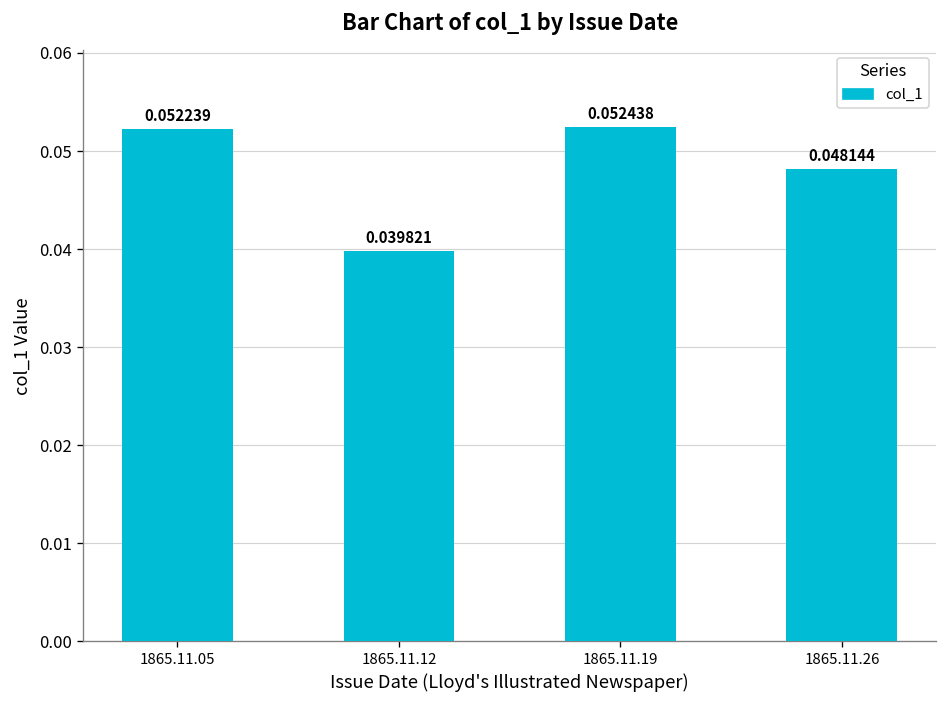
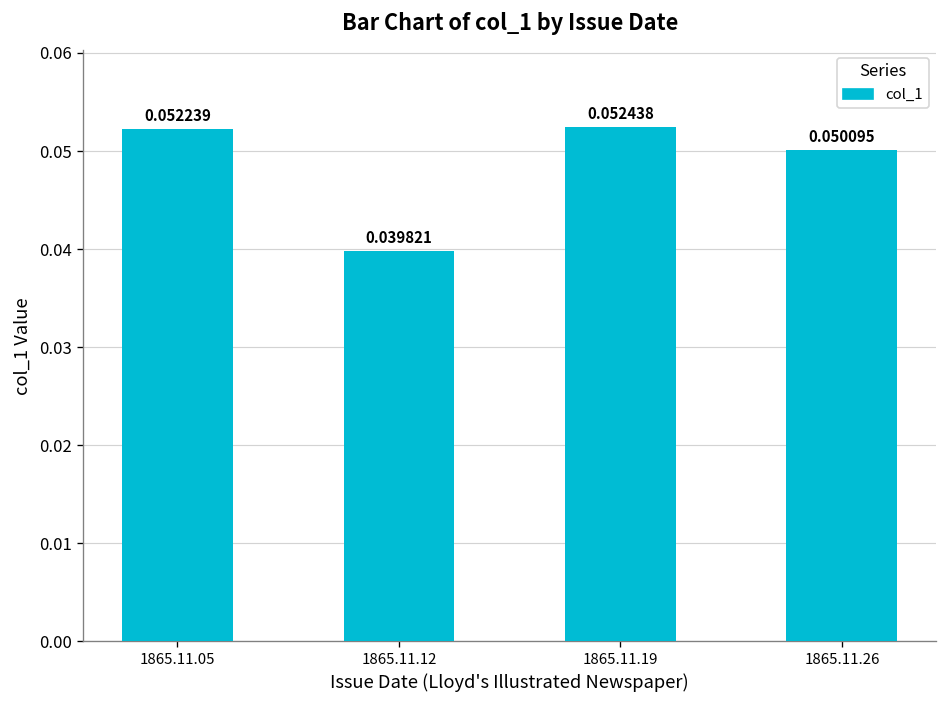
  {
    "1865.11.05": 0.052239,
    "1865.11.12": 0.039821,
    "1865.11.19": 0.052438,
-   "1865.11.26": 0.048144
+   "1865.11.26": 0.050095
  }
